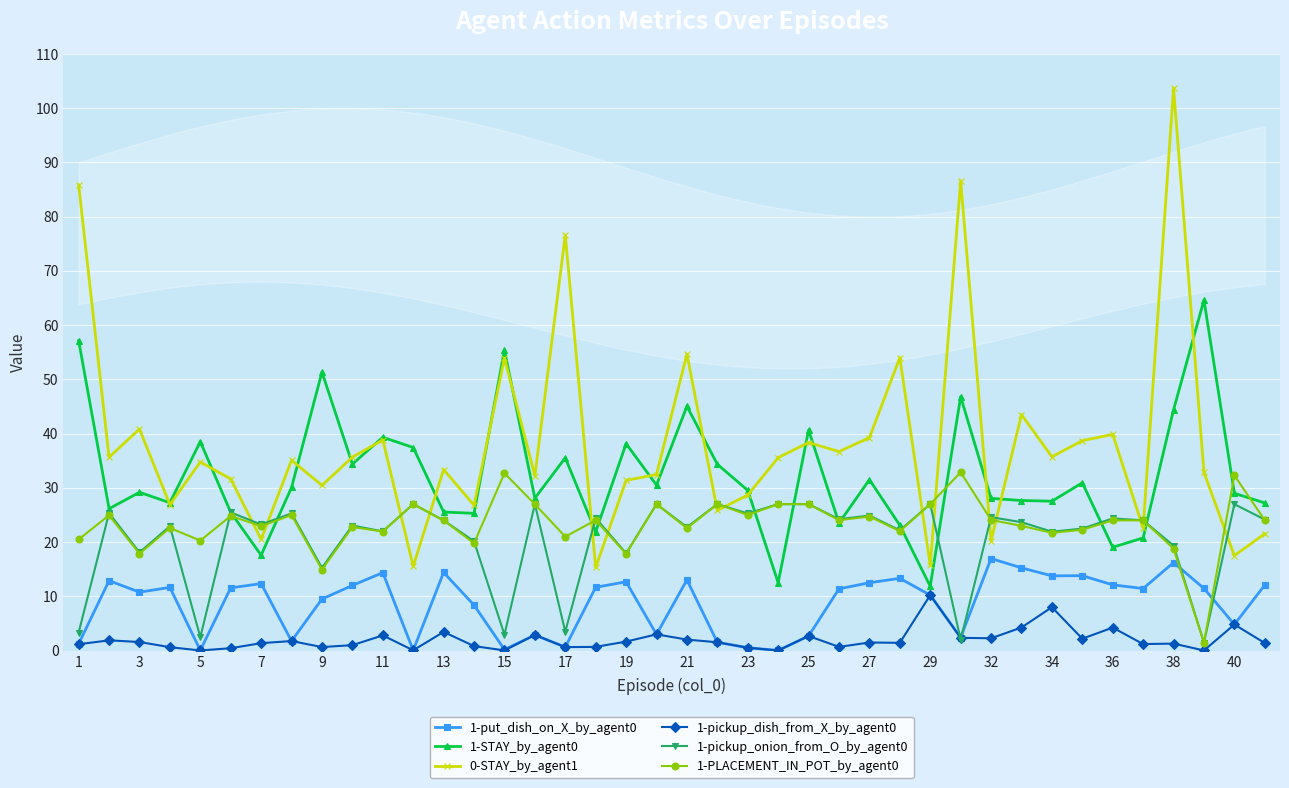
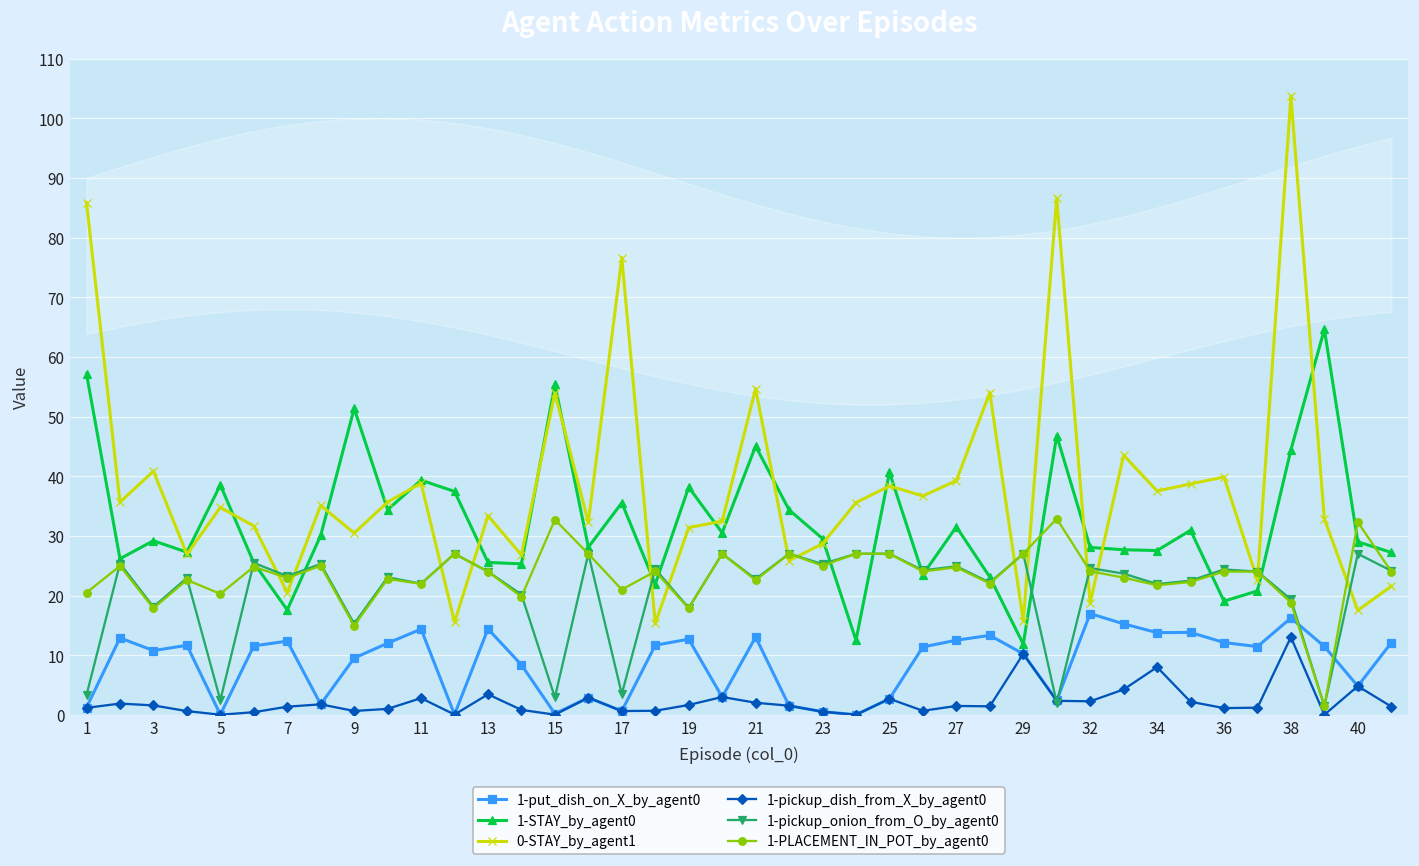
  {
    "1-put_dish_on_X_by_agent0": {
      "32": 17,
      "34": 14,
      "36": 12,
      "38": 16
    },
    "0-STAY_by_agent1": {
-     "32": 20,
-     "34": 36,
+     "32": 19,
+     "34": 38,
      "36": 40,
      "38": 104,
      "40": 18
    },
    "1-pickup_dish_from_X_by_agent0": {
      "32": 2,
      "34": 8,
-     "36": 4,
-     "38": 1
+     "36": 1,
+     "38": 13
    },
    "1-PLACEMENT_IN_POT_by_agent0": {
      "32": 24,
      "38": 19,
      "40": 32
    }
  }
